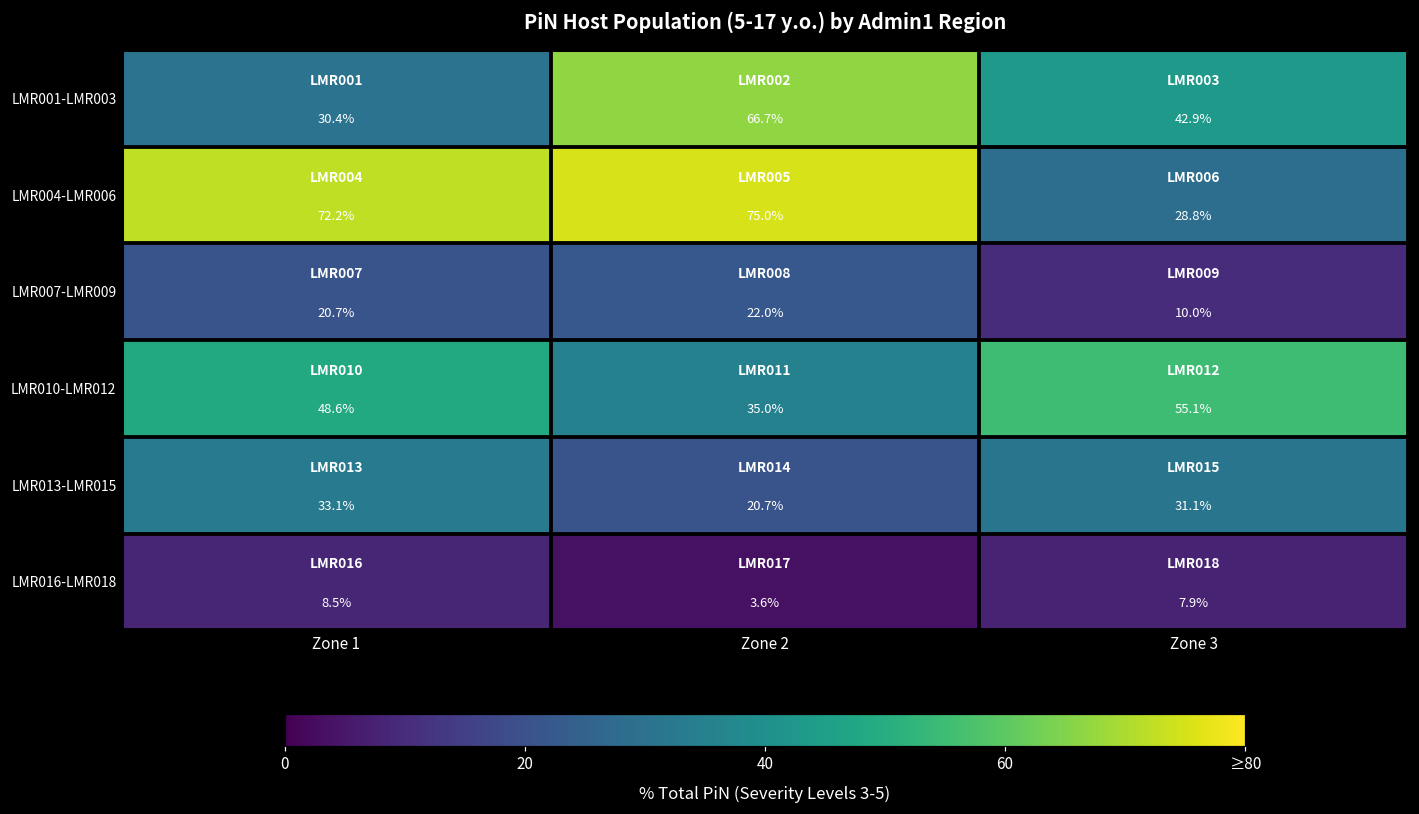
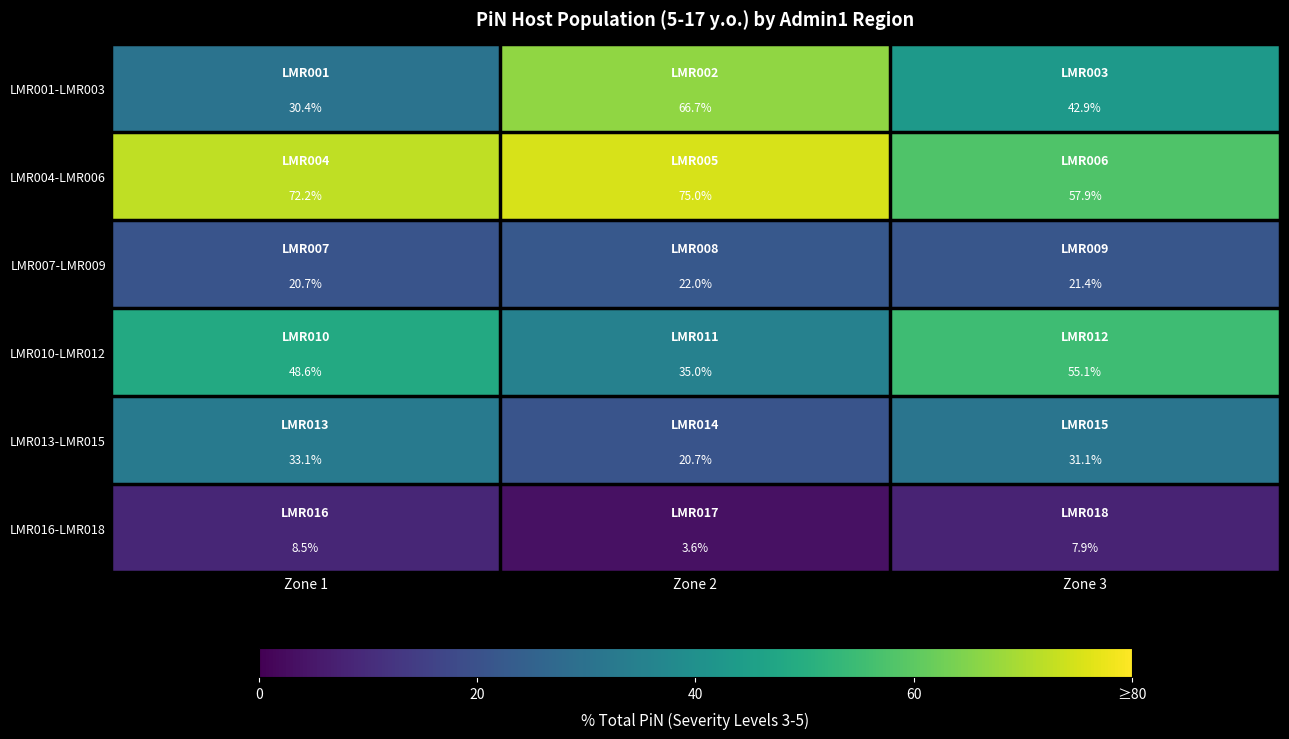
  {
    "LMR004-LMR006": {
-     "Zone 3": "28.8%"
+     "Zone 3": "57.9%"
    },
    "LMR007-LMR009": {
-     "Zone 3": "10.0%"
+     "Zone 3": "21.4%"
    }
  }
